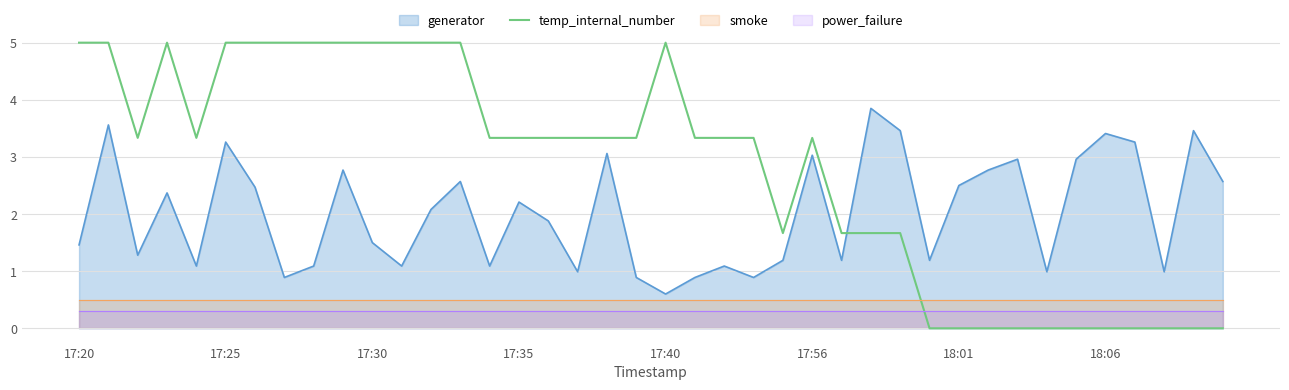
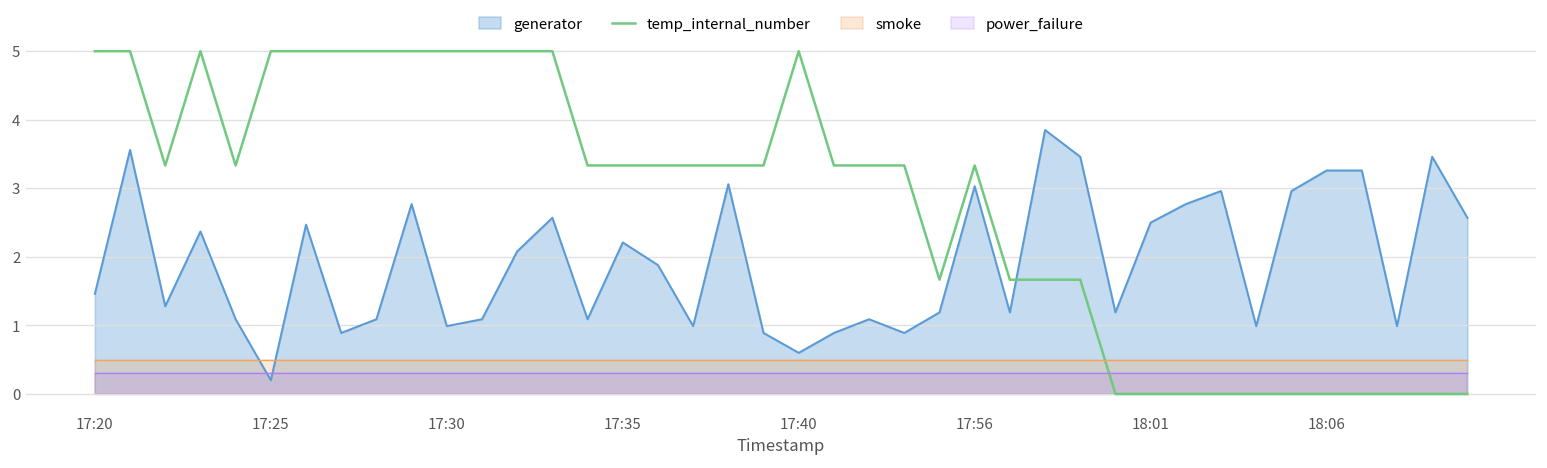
  {
    "generator": {
      "17:20": 1.5,
-     "17:25": 3.3,
-     "17:30": 1.5,
+     "17:25": 0.2,
+     "17:30": 1.0,
      "17:35": 2.2,
      "17:40": 0.6,
      "17:56": 3.0,
      "18:01": 2.5,
-     "18:06": 3.4
+     "18:06": 3.3
    },
    "temp_internal_number": {
      "17:20": 5.0,
      "17:25": 5.0,
      "17:30": 5.0,
      "17:35": 3.3,
      "17:40": 5.0,
      "17:56": 3.3,
      "18:01": 0.0,
      "18:06": 0.0
    },
    "smoke": {
      "17:20": 0.5,
      "17:25": 0.5,
      "17:30": 0.5,
      "17:35": 0.5,
      "17:40": 0.5,
      "17:56": 0.5,
      "18:01": 0.5,
      "18:06": 0.5
    },
    "power_failure": {
      "17:20": 0.3,
      "17:25": 0.3,
      "17:30": 0.3,
      "17:35": 0.3,
      "17:40": 0.3,
      "17:56": 0.3,
      "18:01": 0.3,
      "18:06": 0.3
    }
  }
